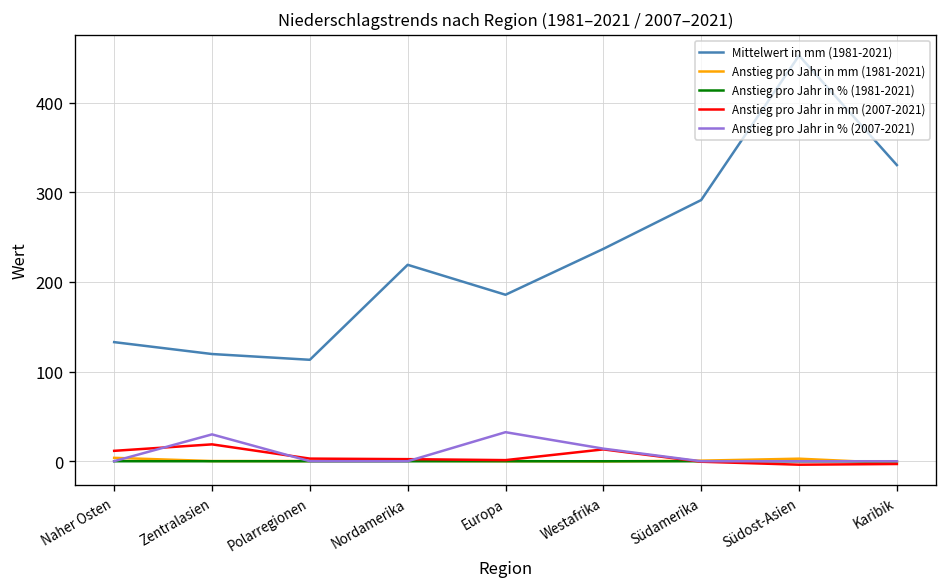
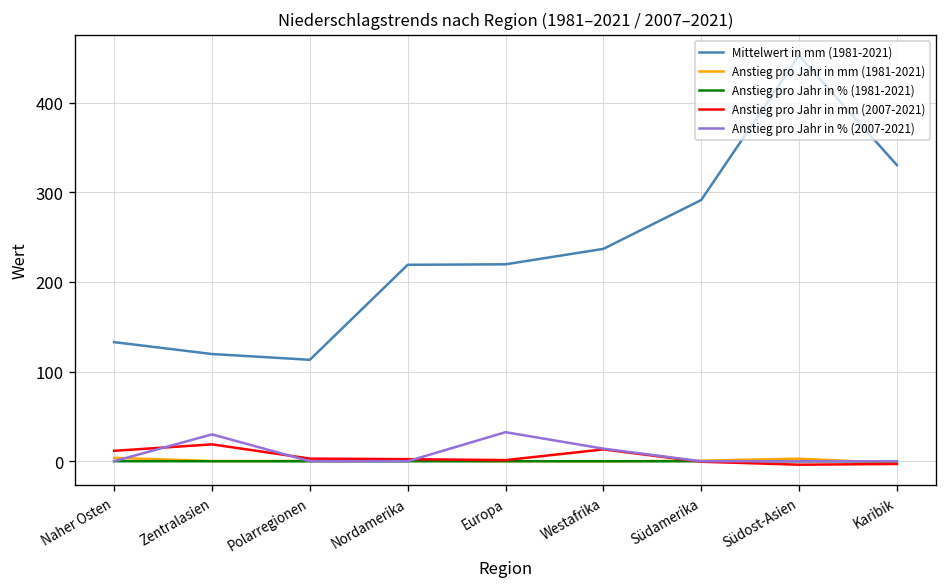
  {
    "Mittelwert in mm (1981-2021)": {
      "Naher Osten": 130,
      "Zentralasien": 120,
      "Polarregionen": 110,
      "Nordamerika": 220,
-     "Europa": 190,
+     "Europa": 220,
      "Westafrika": 240,
      "Südamerika": 290,
      "Karibik": 330
    },
    "Anstieg pro Jahr in mm (1981-2021)": {
      "Naher Osten": 0
    },
    "Anstieg pro Jahr in mm (2007-2021)": {
      "Naher Osten": 10,
      "Zentralasien": 20,
      "Südost-Asien": 0
    },
    "Anstieg pro Jahr in % (2007-2021)": {
      "Zentralasien": 30,
      "Europa": 30
    }
  }
